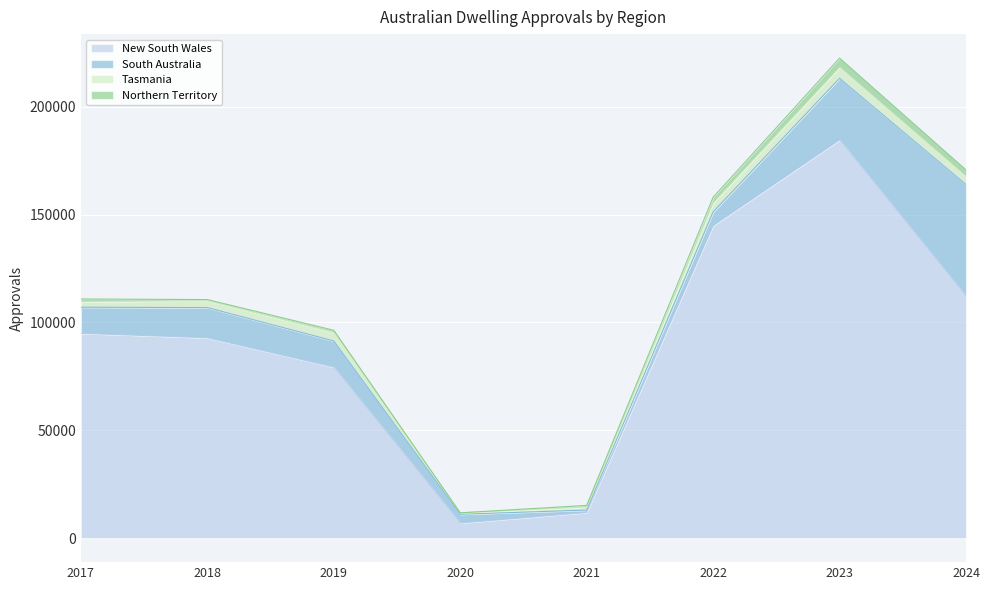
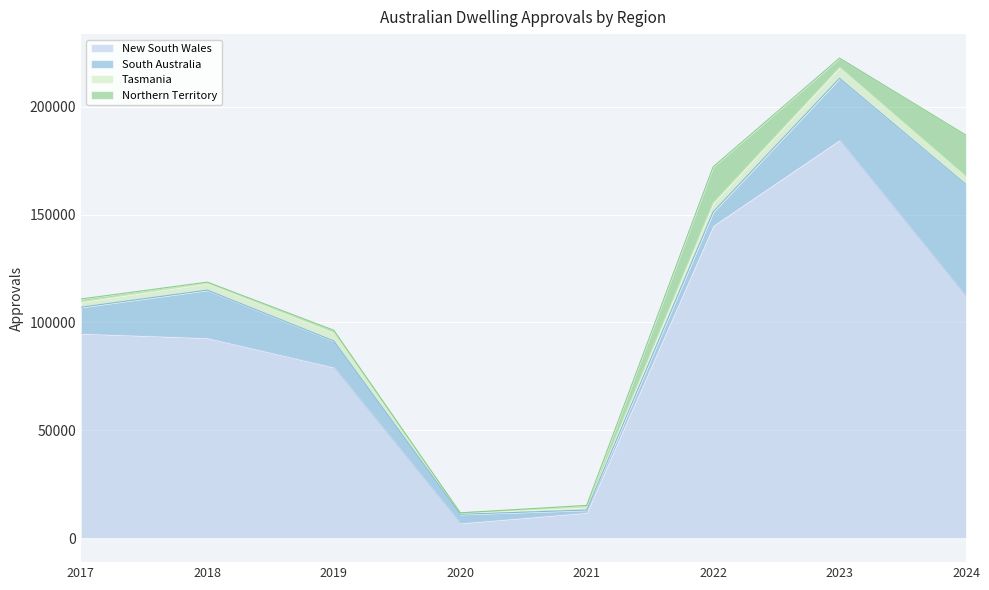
  {
    "South Australia": {
      "2017": 12000,
-     "2018": 14000,
+     "2018": 22000,
      "2019": 12000,
      "2022": 6000,
      "2023": 29000,
      "2024": 52000
    },
    "Northern Territory": {
      "2017": 1000,
-     "2022": 3000,
+     "2022": 17000,
      "2023": 4000,
-     "2024": 3000
+     "2024": 19000
    }
  }
